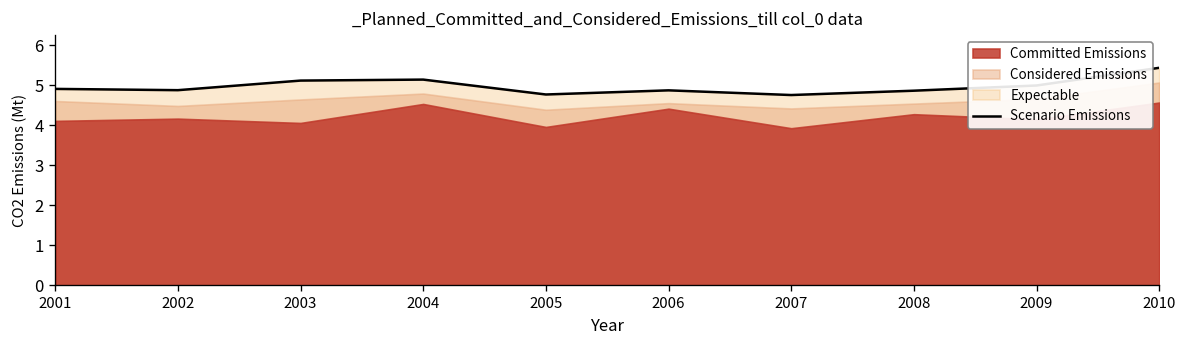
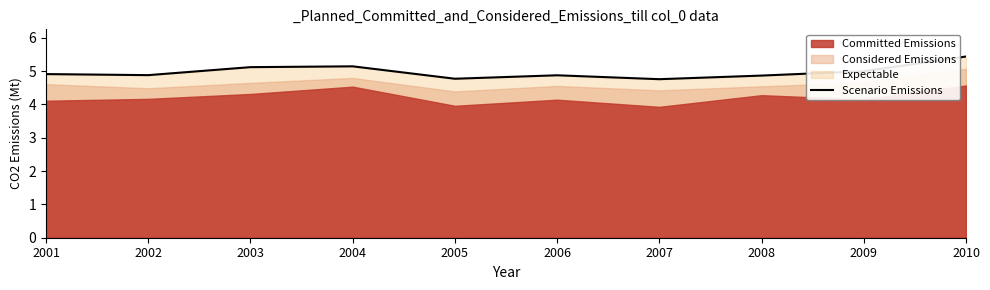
  {
    "Committed Emissions": {
      "2001": 4.1,
      "2002": 4.2,
-     "2003": 4.1,
+     "2003": 4.3,
      "2004": 4.5,
      "2005": 4.0,
-     "2006": 4.4,
+     "2006": 4.1,
      "2007": 3.9,
      "2008": 4.3,
      "2010": 4.6
    }
  }
